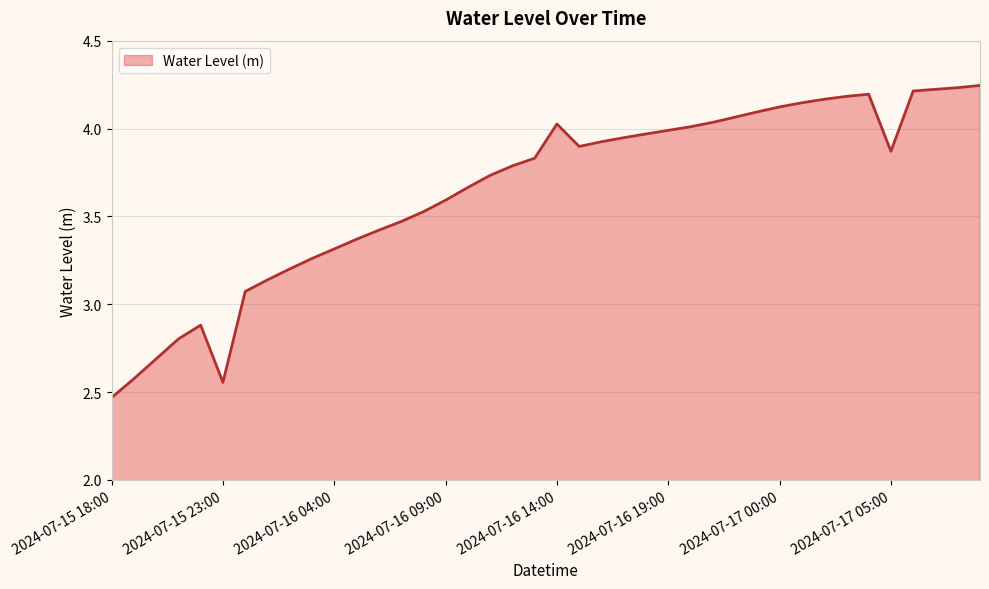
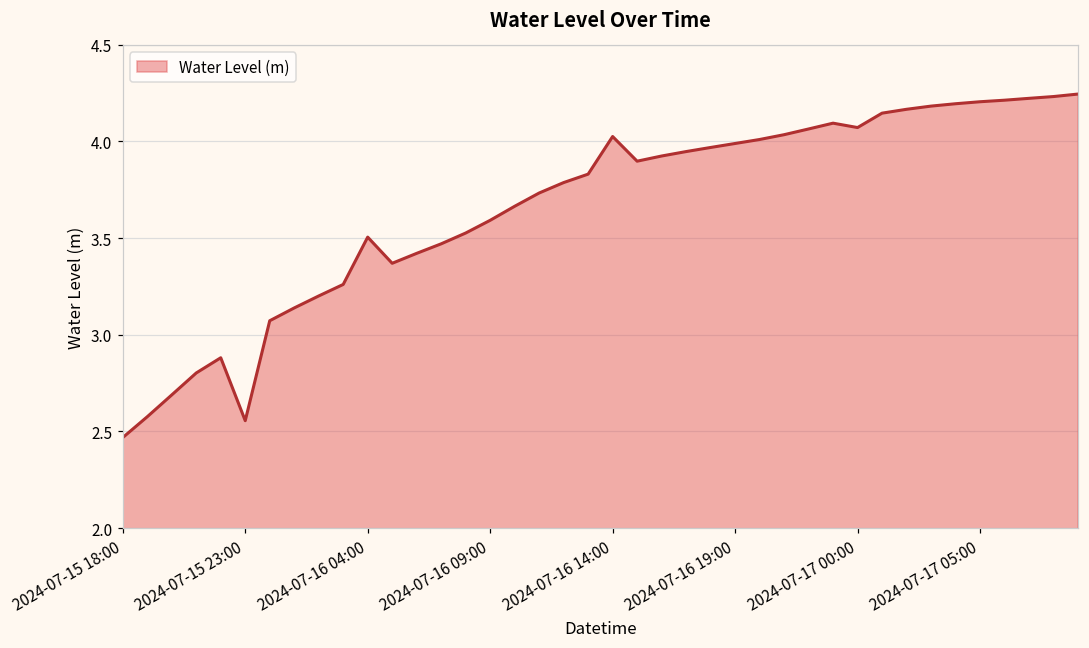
  {
    "2024-07-15 18:00": 2.47,
    "2024-07-15 23:00": 2.56,
-   "2024-07-16 04:00": 3.31,
+   "2024-07-16 04:00": 3.51,
    "2024-07-16 09:00": 3.59,
    "2024-07-16 14:00": 4.03,
    "2024-07-16 19:00": 3.99,
-   "2024-07-17 00:00": 4.12,
-   "2024-07-17 05:00": 3.87
+   "2024-07-17 00:00": 4.07,
+   "2024-07-17 05:00": 4.21
  }
